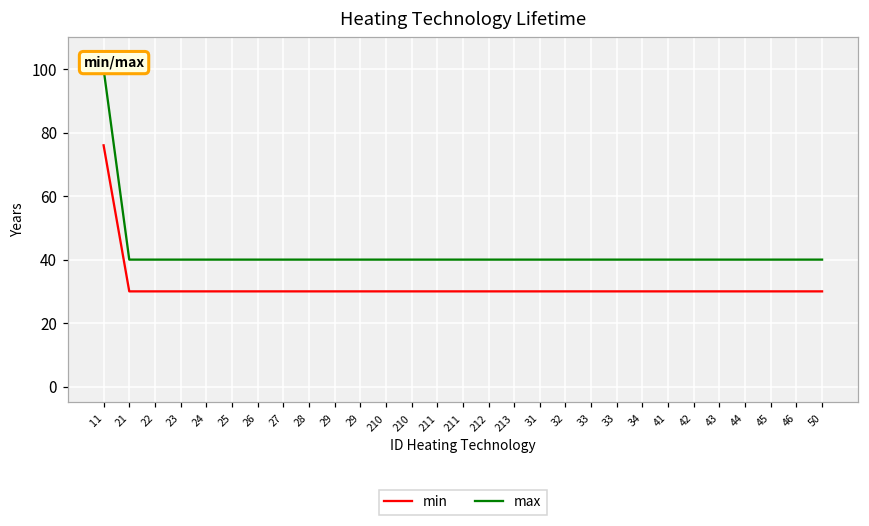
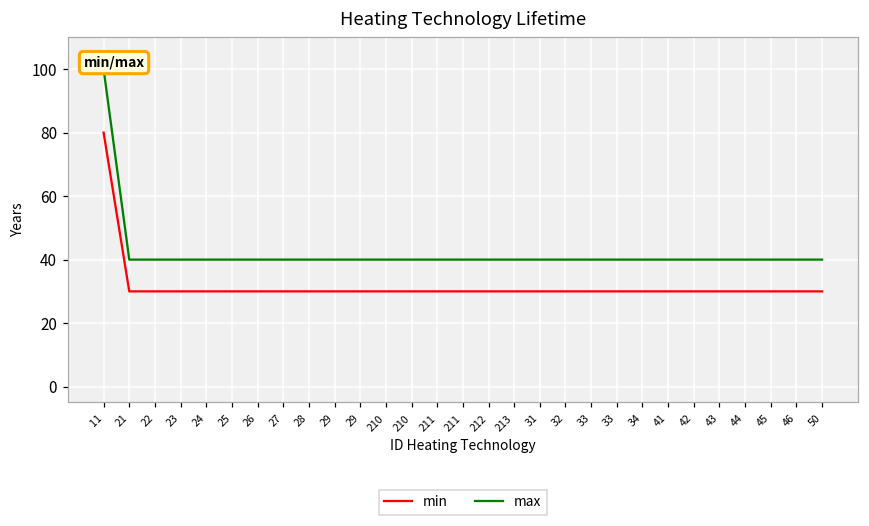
  {
    "min": {
-     "11": 76,
+     "11": 80,
      "21": 30,
      "22": 30,
      "23": 30,
      "24": 30,
      "25": 30,
      "26": 30,
      "27": 30,
      "28": 30,
      "212": 30,
      "213": 30,
      "31": 30,
      "32": 30,
      "34": 30,
      "41": 30,
      "42": 30,
      "43": 30,
      "44": 30,
      "45": 30,
      "46": 30,
      "50": 30
    },
    "max": {
      "21": 40,
      "22": 40,
      "23": 40,
      "24": 40,
      "25": 40,
      "26": 40,
      "27": 40,
      "28": 40,
      "212": 40,
      "213": 40,
      "31": 40,
      "32": 40,
      "34": 40,
      "41": 40,
      "42": 40,
      "43": 40,
      "44": 40,
      "45": 40,
      "46": 40,
      "50": 40
    }
  }
